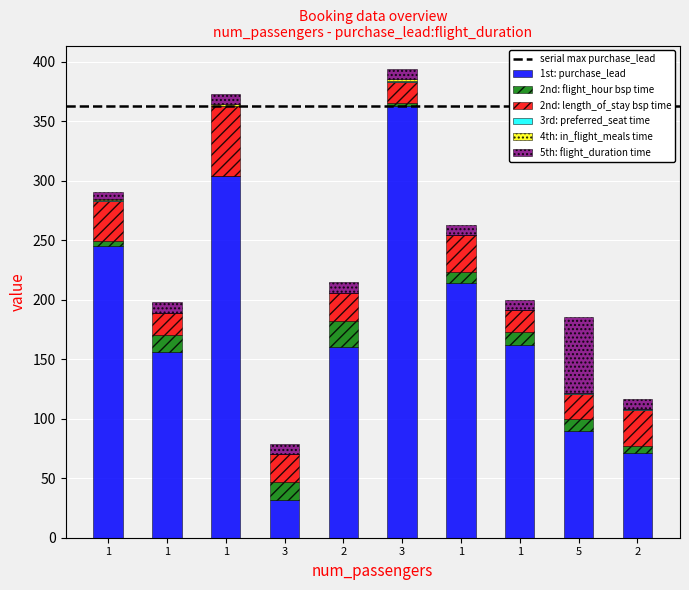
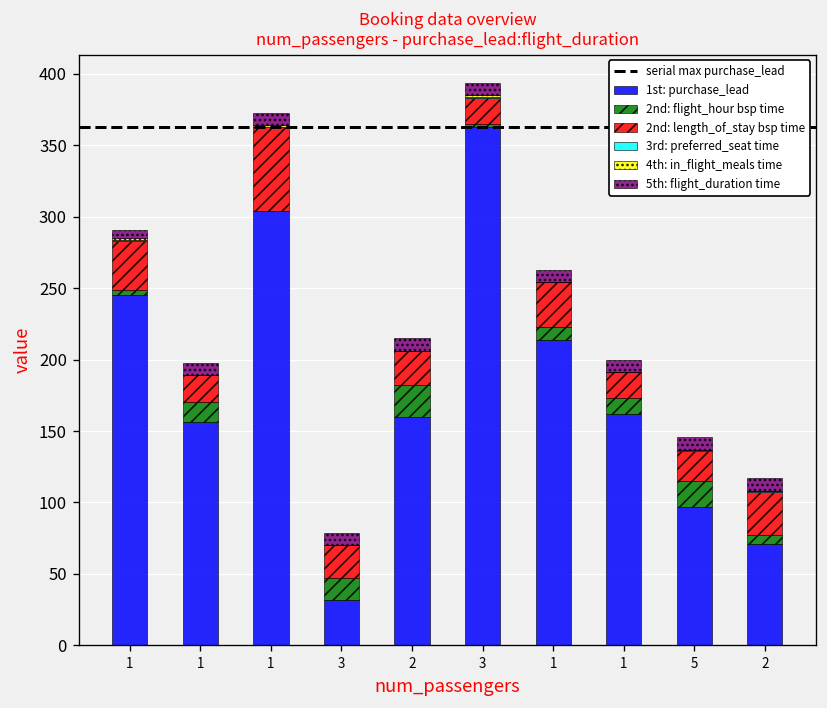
  {
    "1st: purchase_lead": {
-     "5": 90
+     "5": 97
    },
    "2nd: flight_hour bsp time": {
-     "5": 10
+     "5": 18
    },
    "2nd: length_of_stay bsp time": {
      "5": 21
    },
    "4th: in_flight_meals time": {
      "5": 0
    },
    "5th: flight_duration time": {
-     "5": 63
+     "5": 9
    }
  }
